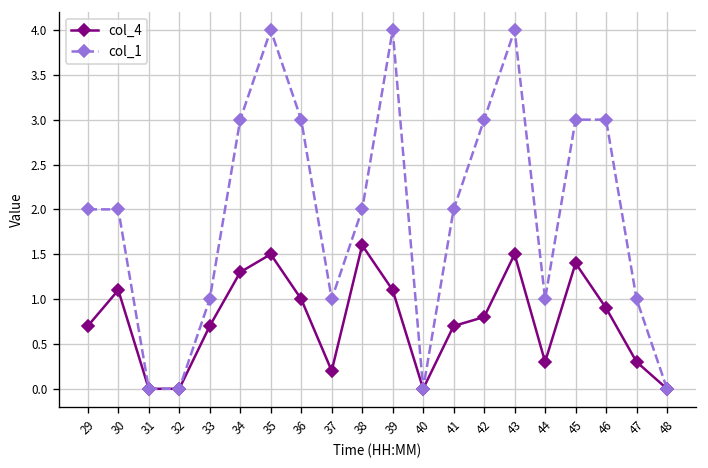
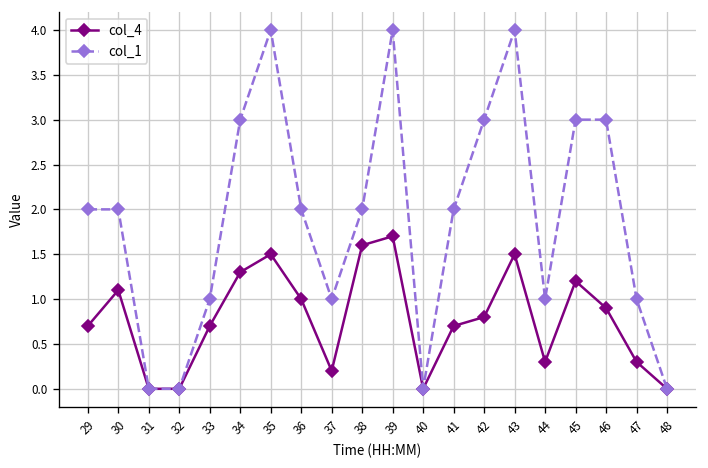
  {
    "col_4": {
      "29": 0.7,
      "30": 1.1,
      "33": 0.7,
      "34": 1.3,
      "35": 1.5,
      "36": 1.0,
      "37": 0.2,
      "38": 1.6,
-     "39": 1.1,
+     "39": 1.7,
      "41": 0.7,
      "42": 0.8,
      "43": 1.5,
      "44": 0.3,
-     "45": 1.4,
+     "45": 1.2,
      "46": 0.9,
      "47": 0.3
    },
    "col_1": {
      "29": 2,
      "30": 2,
      "33": 1,
      "34": 3,
      "35": 4,
-     "36": 3,
+     "36": 2,
      "37": 1,
      "38": 2,
      "39": 4,
      "41": 2,
      "42": 3,
      "43": 4,
      "44": 1,
      "45": 3,
      "46": 3,
      "47": 1
    }
  }
